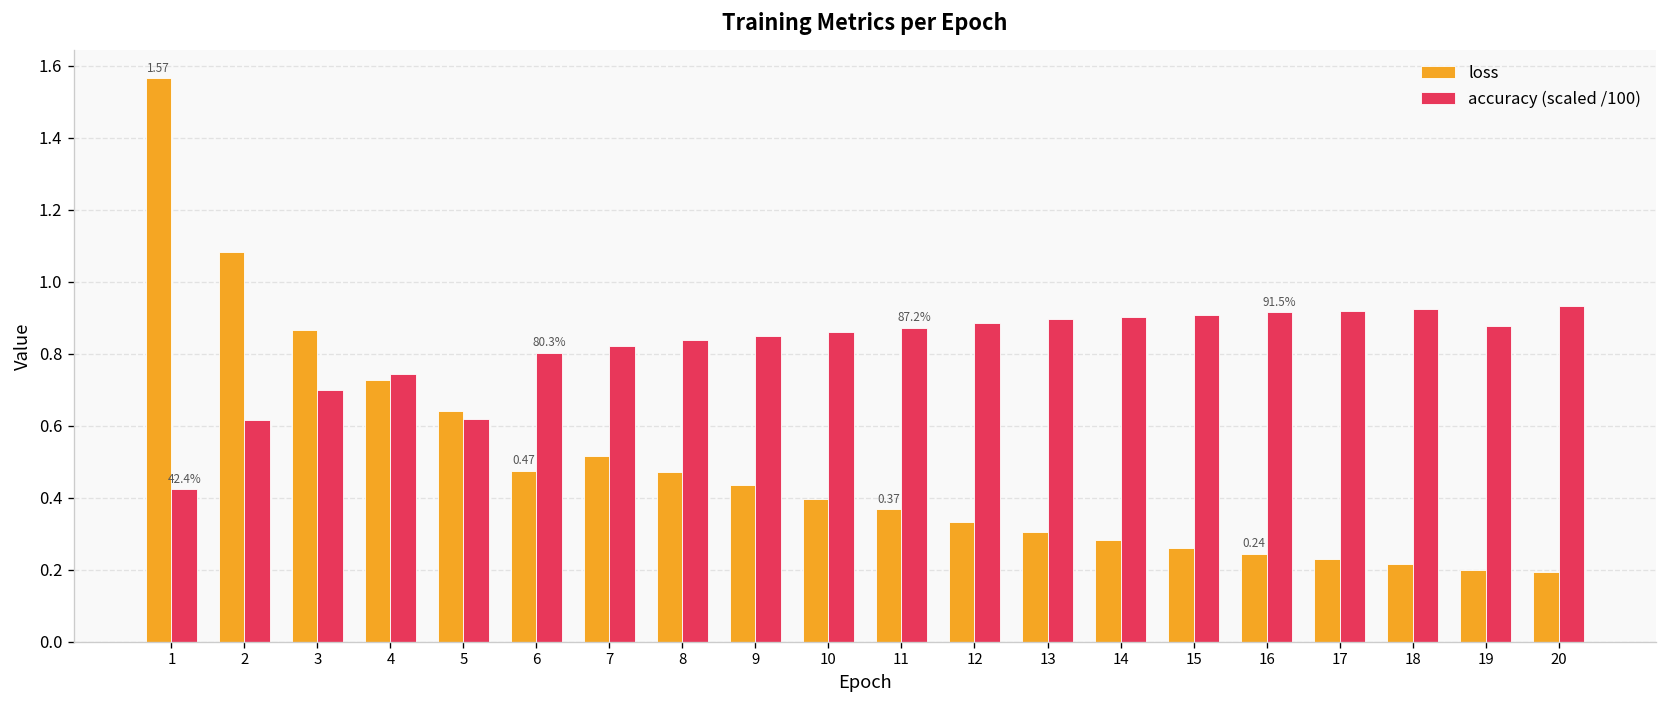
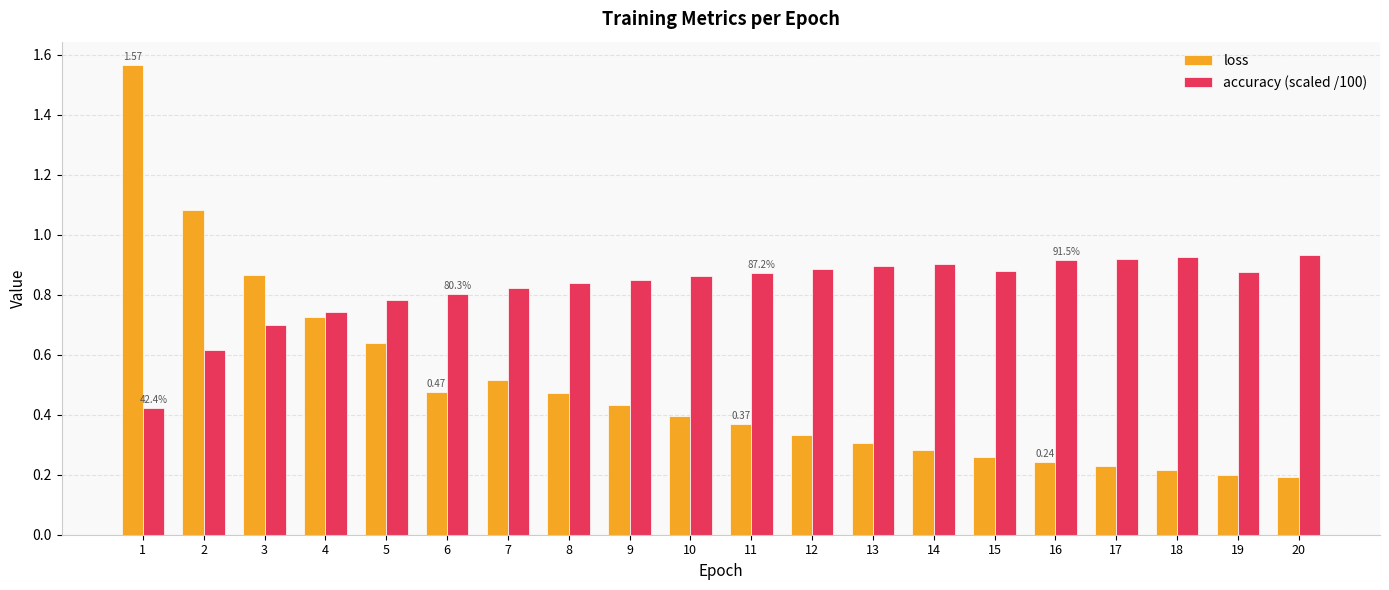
  {
    "loss": {
      "1": 1.57,
      "6": 0.47,
      "11": 0.37,
      "16": 0.24
    },
    "accuracy (scaled /100)": {
      "2": 0.62,
      "3": 0.70,
      "4": 0.74,
-     "5": 0.62,
+     "5": 0.78,
      "7": 0.82,
      "8": 0.84,
      "9": 0.85,
      "10": 0.86,
      "12": 0.88,
      "13": 0.90,
      "14": 0.90,
-     "15": 0.91,
+     "15": 0.88,
      "17": 0.92,
      "18": 0.92,
      "19": 0.88,
      "20": 0.93
    }
  }
